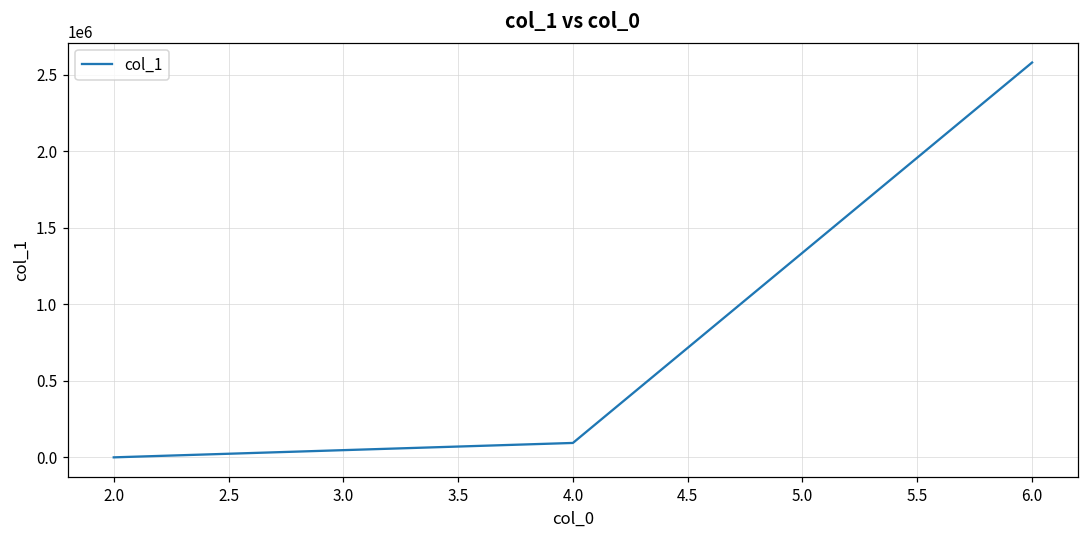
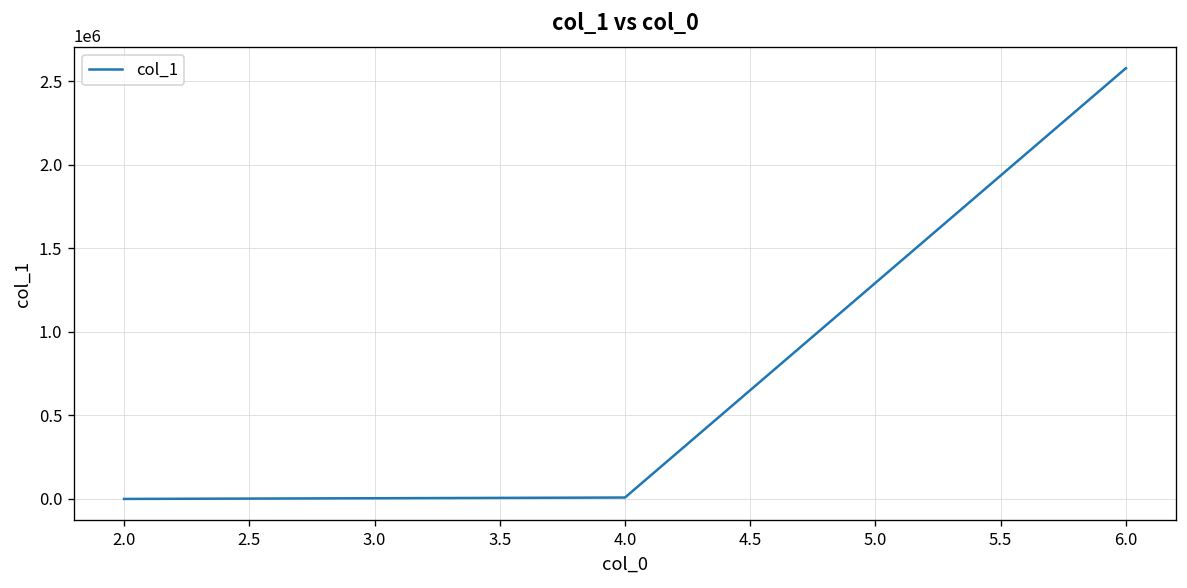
  {
    "2.0": 0,
-   "4.0": 90000,
+   "4.0": 10000,
    "6.0": 2580000
  }
